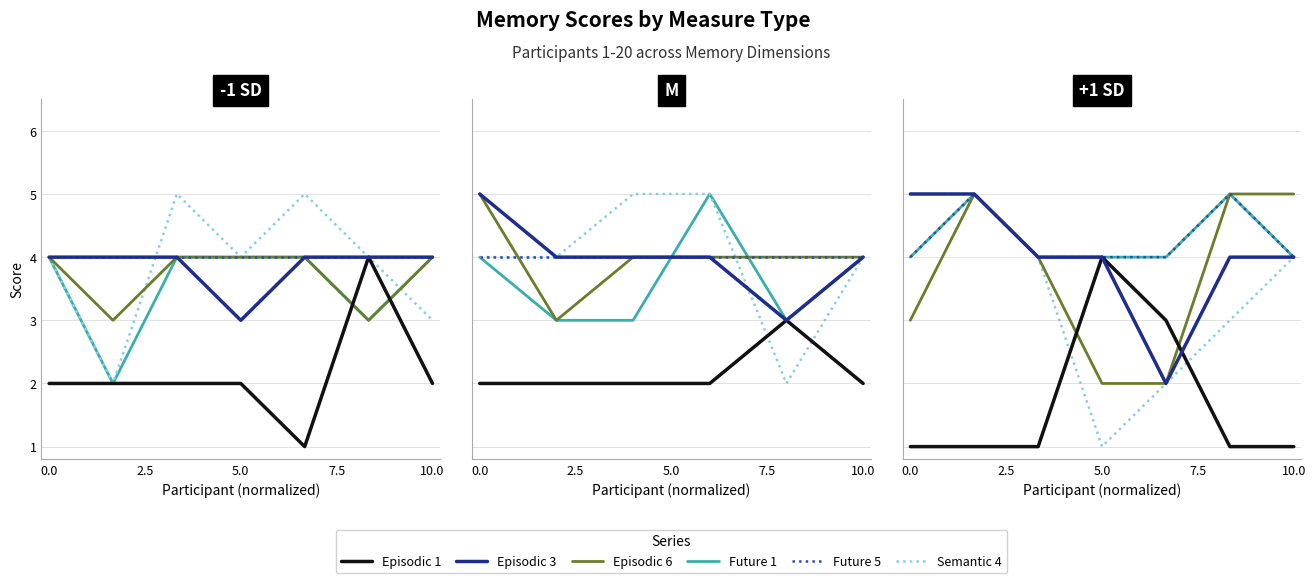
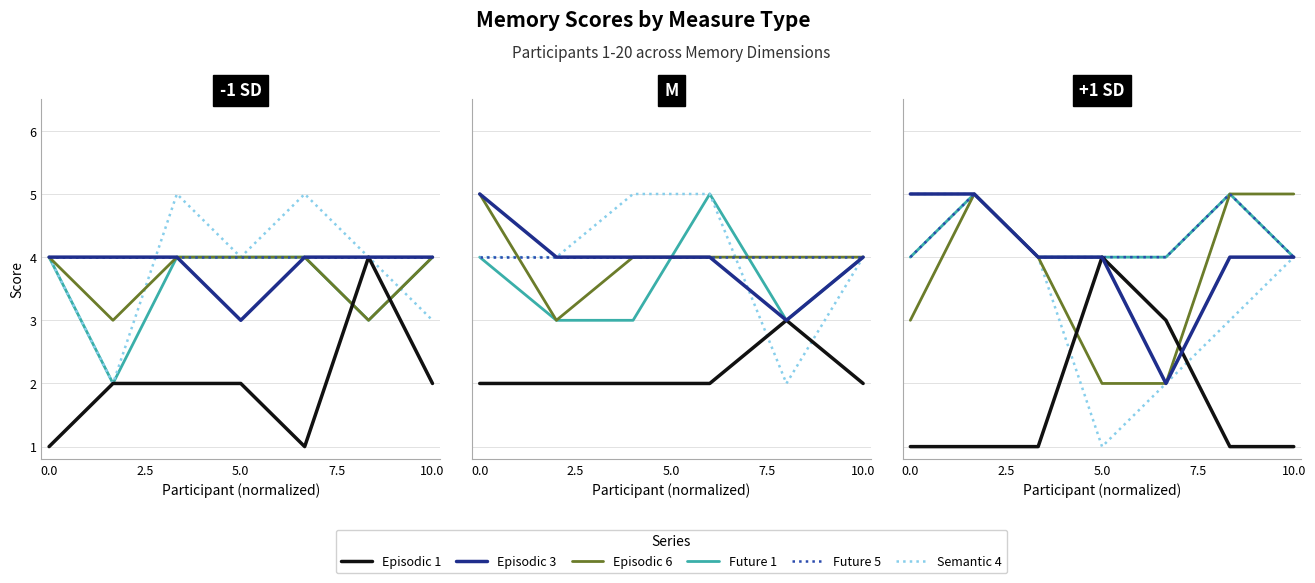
  {
    "-1 SD": {
      "Episodic 1": {
-       "0.0": 2,
+       "0.0": 1,
        "5.0": 2,
        "10.0": 2
      },
      "Semantic 4": {
        "10.0": 3
      }
    }
  }
